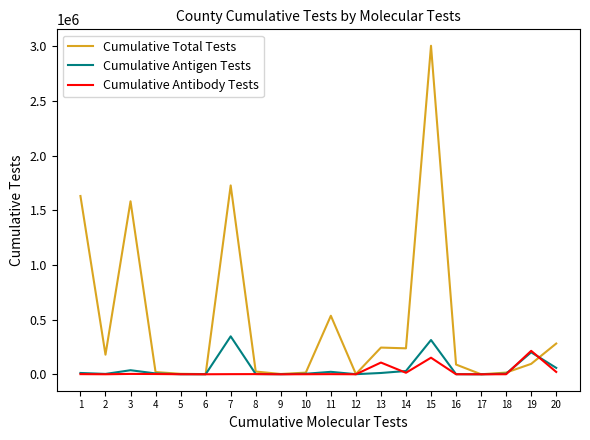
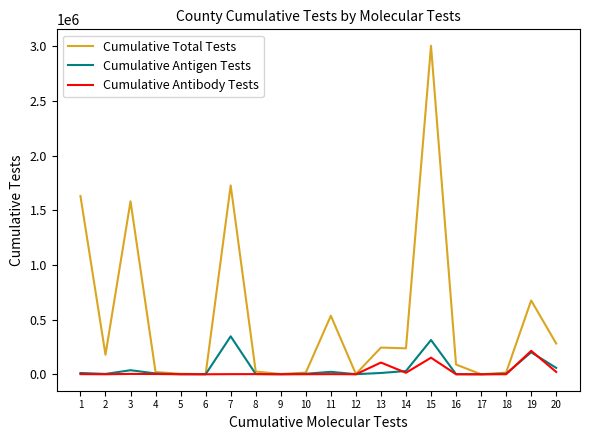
  {
    "Cumulative Total Tests": {
      "1": 1630000,
      "2": 180000,
      "3": 1580000,
      "7": 1730000,
      "11": 540000,
      "13": 240000,
      "14": 240000,
      "15": 3000000,
      "16": 90000,
-     "19": 100000,
+     "19": 680000,
      "20": 280000
    },
    "Cumulative Antigen Tests": {
      "3": 40000,
      "7": 350000,
      "13": 10000,
      "15": 310000,
      "20": 60000
    },
    "Cumulative Antibody Tests": {
      "3": 0,
      "7": 0,
      "13": 110000,
      "15": 150000,
      "20": 20000
    }
  }
